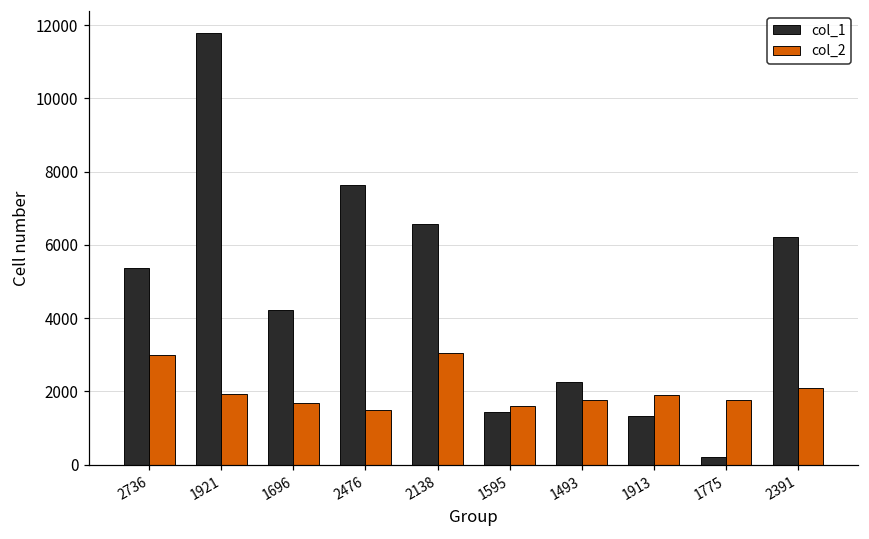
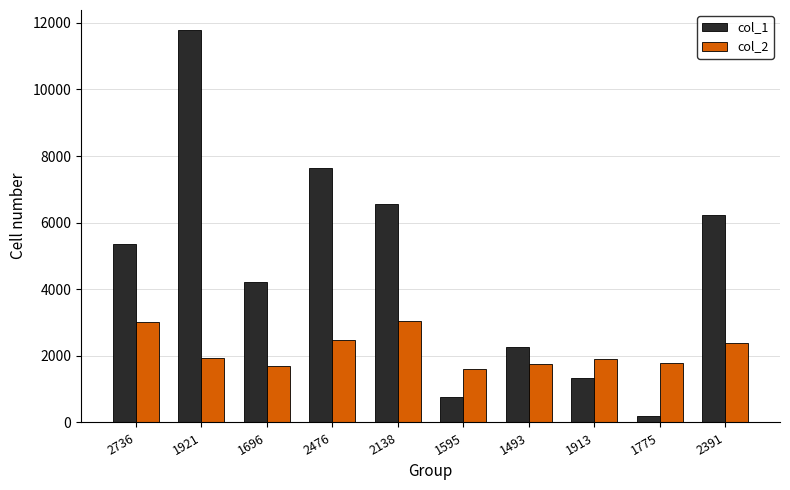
  {
    "col_1": {
      "2736": 5400,
      "1921": 11800,
      "1696": 4200,
      "2476": 7600,
      "2138": 6600,
-     "1595": 1400,
+     "1595": 800,
      "1493": 2300,
      "1913": 1300,
      "1775": 200,
      "2391": 6200
    },
    "col_2": {
      "2736": 3000,
      "1921": 1900,
      "1696": 1700,
-     "2476": 1500,
+     "2476": 2500,
      "2138": 3000,
      "1595": 1600,
      "1493": 1800,
      "1913": 1900,
      "1775": 1800,
-     "2391": 2100
+     "2391": 2400
    }
  }
